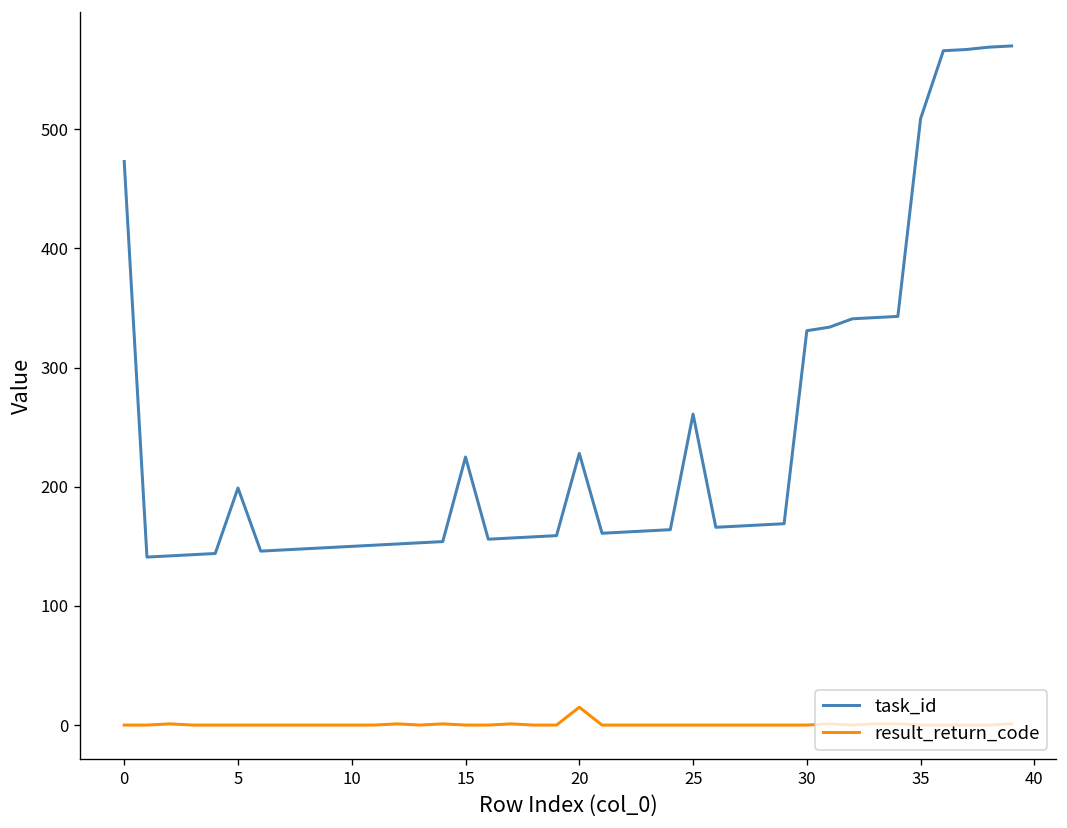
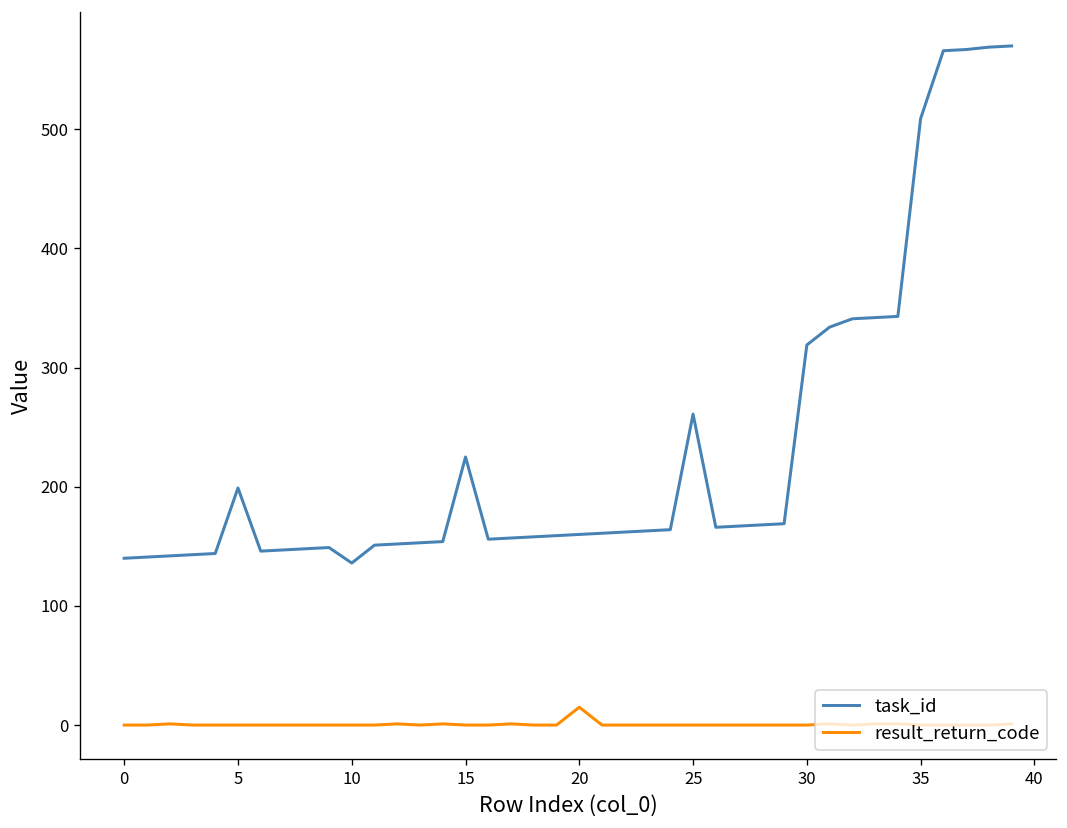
  {
    "task_id": {
-     "0": 470,
+     "0": 140,
      "5": 200,
-     "10": 150,
+     "10": 140,
      "15": 230,
-     "20": 230,
+     "20": 160,
      "25": 260,
-     "30": 330,
+     "30": 320,
      "35": 510
    },
    "result_return_code": {
      "0": 0,
      "5": 0,
      "10": 0,
      "15": 0,
      "20": 20,
      "25": 0,
      "30": 0
    }
  }
